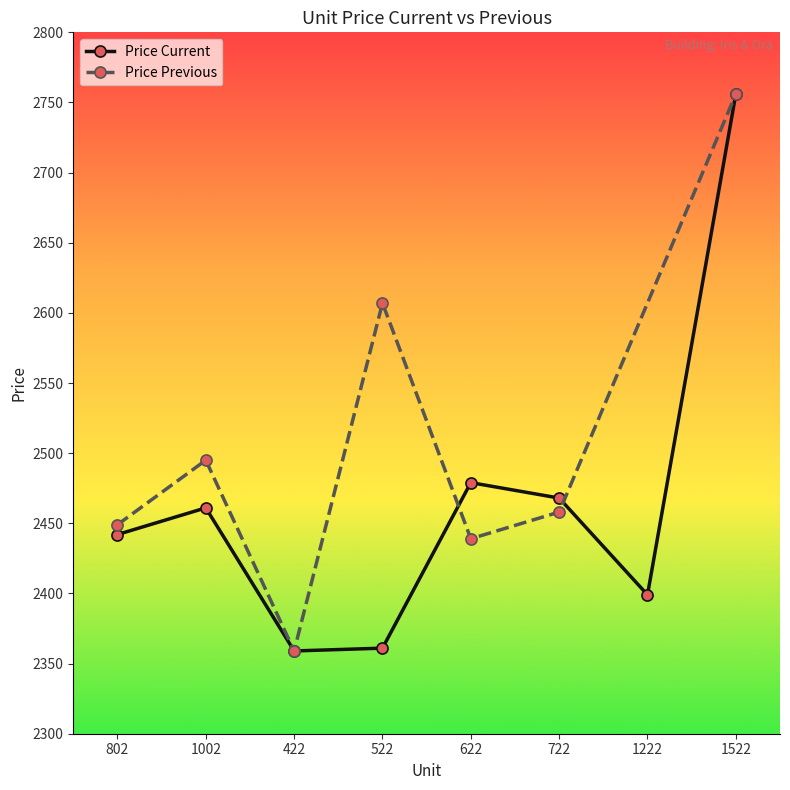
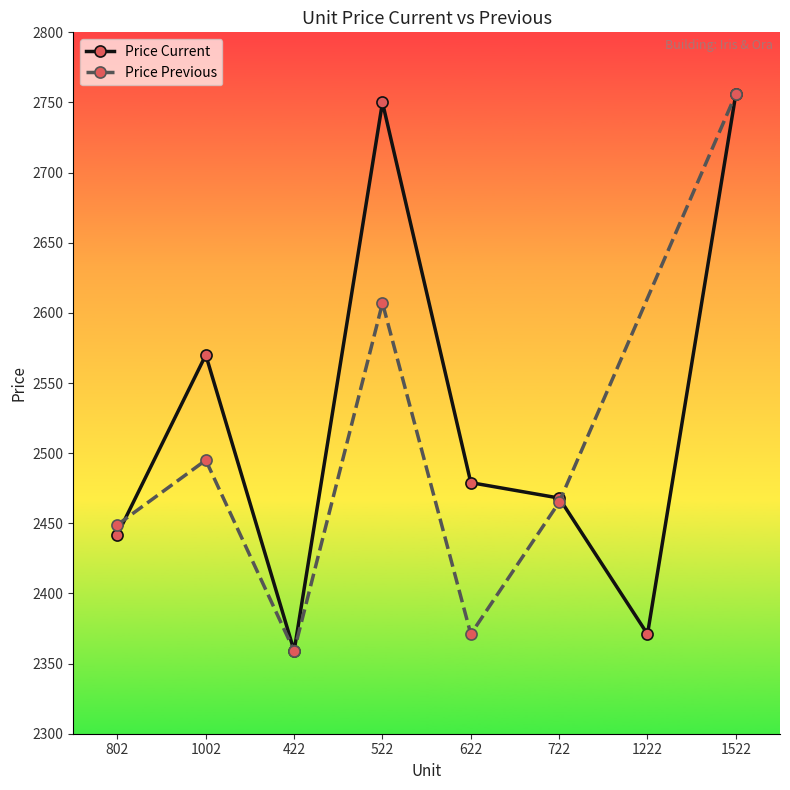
  {
    "Price Current": {
      "802": 2442,
-     "1002": 2461,
-     "522": 2361,
+     "1002": 2570,
+     "522": 2750,
      "622": 2479,
      "722": 2468,
-     "1222": 2399
+     "1222": 2371
    },
    "Price Previous": {
      "802": 2449,
      "1002": 2495,
      "522": 2607,
-     "622": 2439,
-     "722": 2458
+     "622": 2371,
+     "722": 2465
    }
  }
